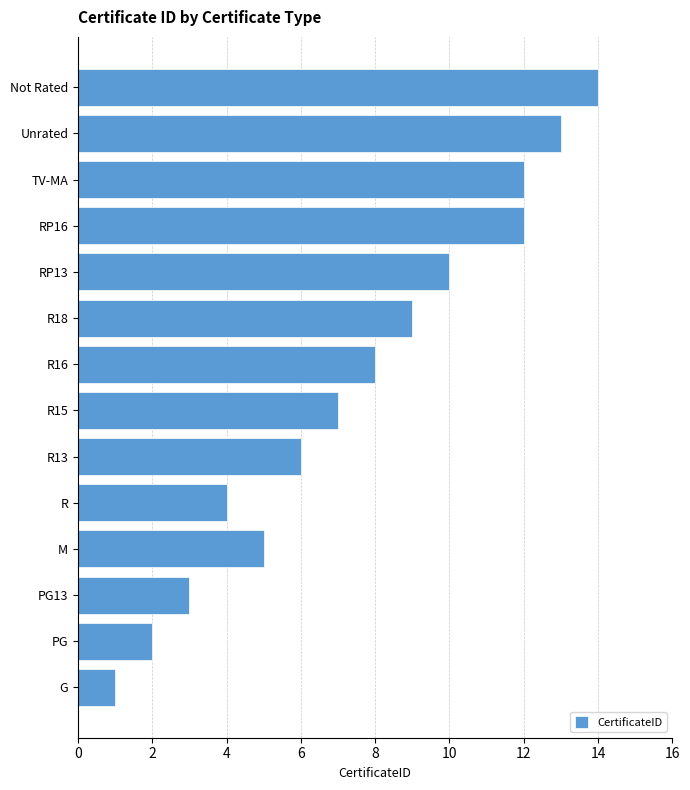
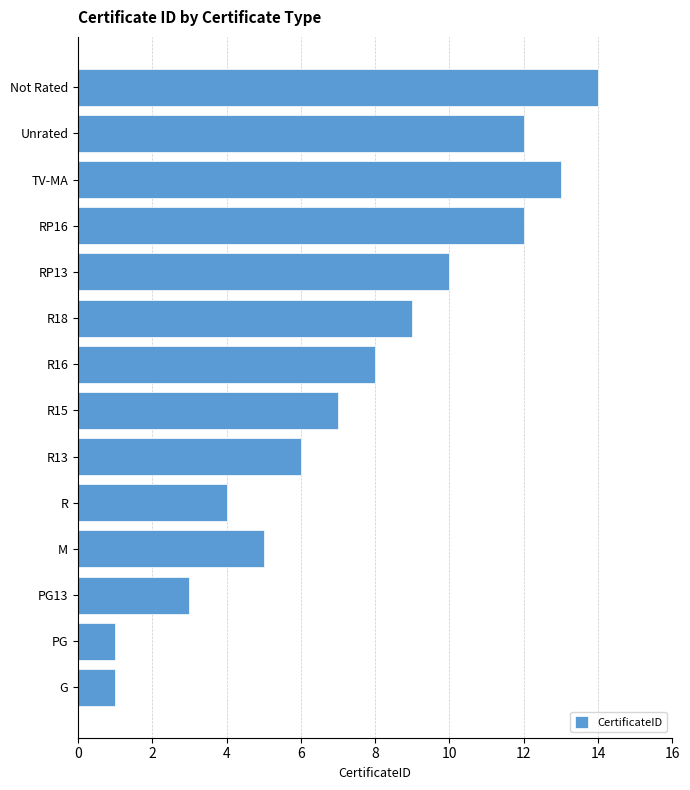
  {
    "Not Rated": 14,
-   "Unrated": 13,
-   "TV-MA": 12,
+   "Unrated": 12,
+   "TV-MA": 13,
    "RP16": 12,
    "RP13": 10,
    "R18": 9,
    "R16": 8,
    "R15": 7,
    "R13": 6,
    "R": 4,
    "M": 5,
    "PG13": 3,
-   "PG": 2,
+   "PG": 1,
    "G": 1
  }
